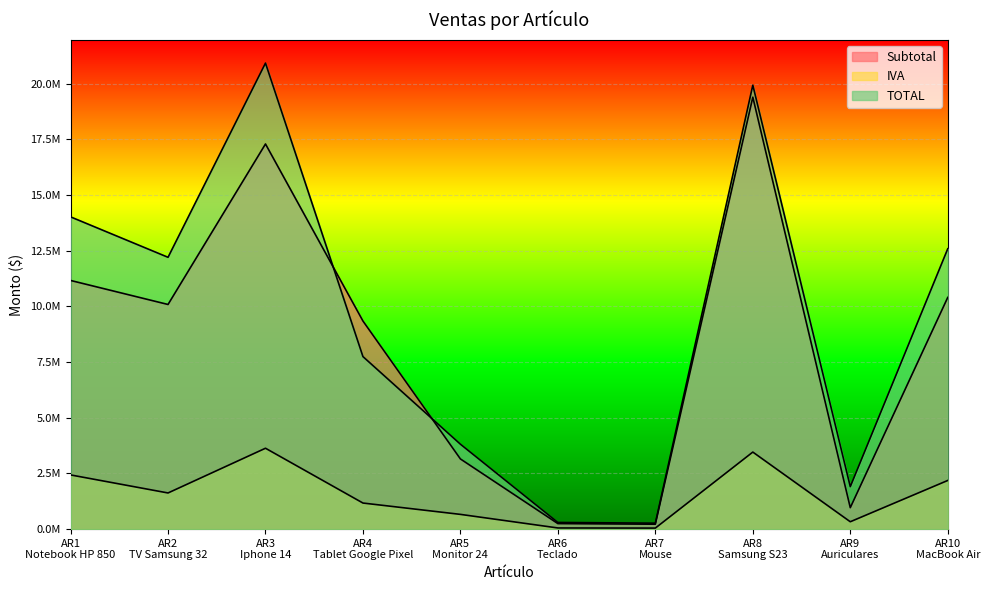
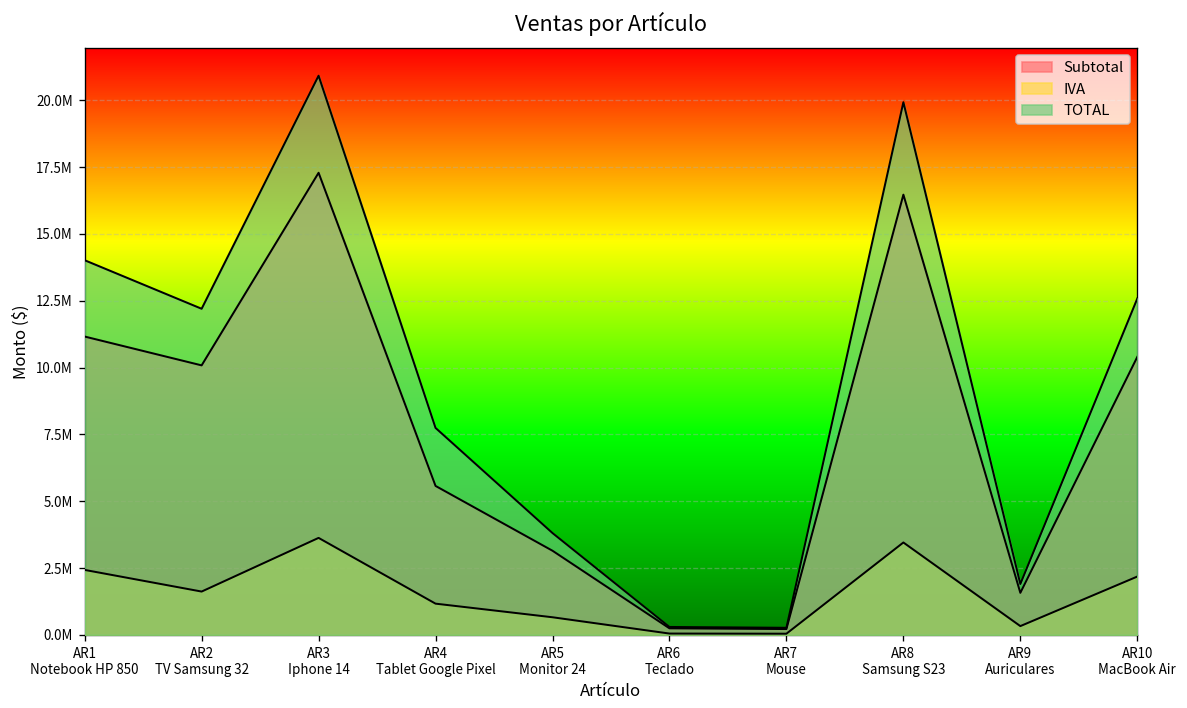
  {
    "Subtotal": {
      "AR1 Notebook HP 850": 11200000,
      "AR2 TV Samsung 32": 10100000,
      "AR3 Iphone 14": 17300000,
-     "AR4 Tablet Google Pixel": 9300000,
+     "AR4 Tablet Google Pixel": 5600000,
      "AR5 Monitor 24": 3100000,
-     "AR8 Samsung S23": 19400000,
-     "AR9 Auriculares": 1000000,
+     "AR8 Samsung S23": 16500000,
+     "AR9 Auriculares": 1600000,
      "AR10 MacBook Air": 10400000
    },
    "IVA": {
      "AR1 Notebook HP 850": 2400000,
      "AR2 TV Samsung 32": 1600000,
      "AR3 Iphone 14": 3600000,
      "AR4 Tablet Google Pixel": 1200000,
      "AR5 Monitor 24": 700000,
      "AR6 Teclado": 100000,
      "AR7 Mouse": 0,
      "AR8 Samsung S23": 3500000,
      "AR9 Auriculares": 300000,
      "AR10 MacBook Air": 2200000
    },
    "TOTAL": {
      "AR1 Notebook HP 850": 14000000,
      "AR2 TV Samsung 32": 12200000,
      "AR3 Iphone 14": 20900000,
      "AR4 Tablet Google Pixel": 7700000,
      "AR5 Monitor 24": 3800000,
      "AR8 Samsung S23": 19900000,
      "AR9 Auriculares": 1900000,
      "AR10 MacBook Air": 12600000
    }
  }
